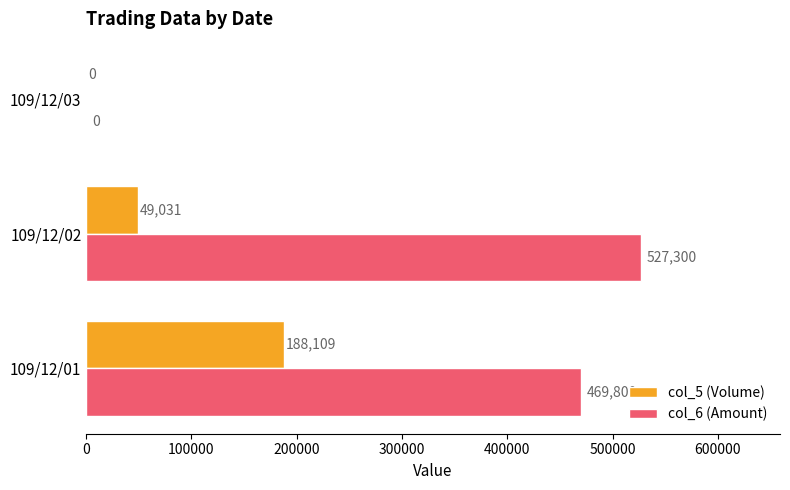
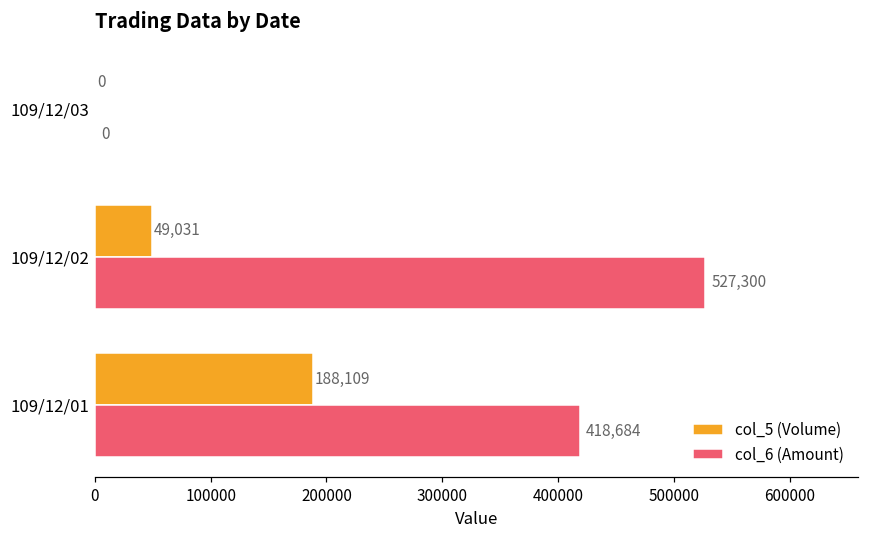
  {
    "col_5 (Volume)": {
      "109/12/03": "0",
      "109/12/02": "49,031",
      "109/12/01": "188,109"
    },
    "col_6 (Amount)": {
      "109/12/03": "0",
      "109/12/02": "527,300",
-     "109/12/01": "469,800"
+     "109/12/01": "418,684"
    }
  }
